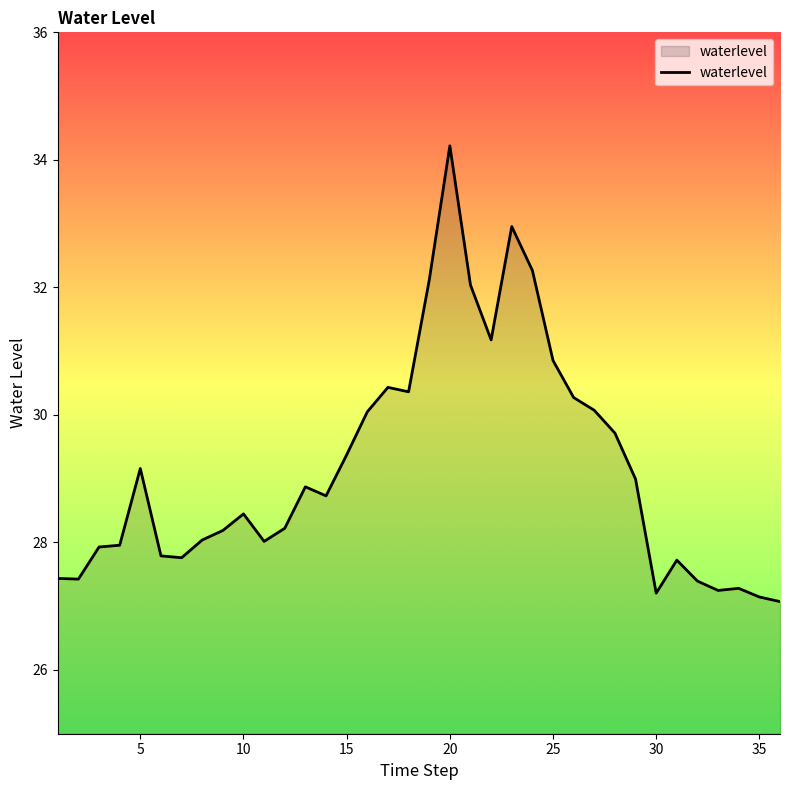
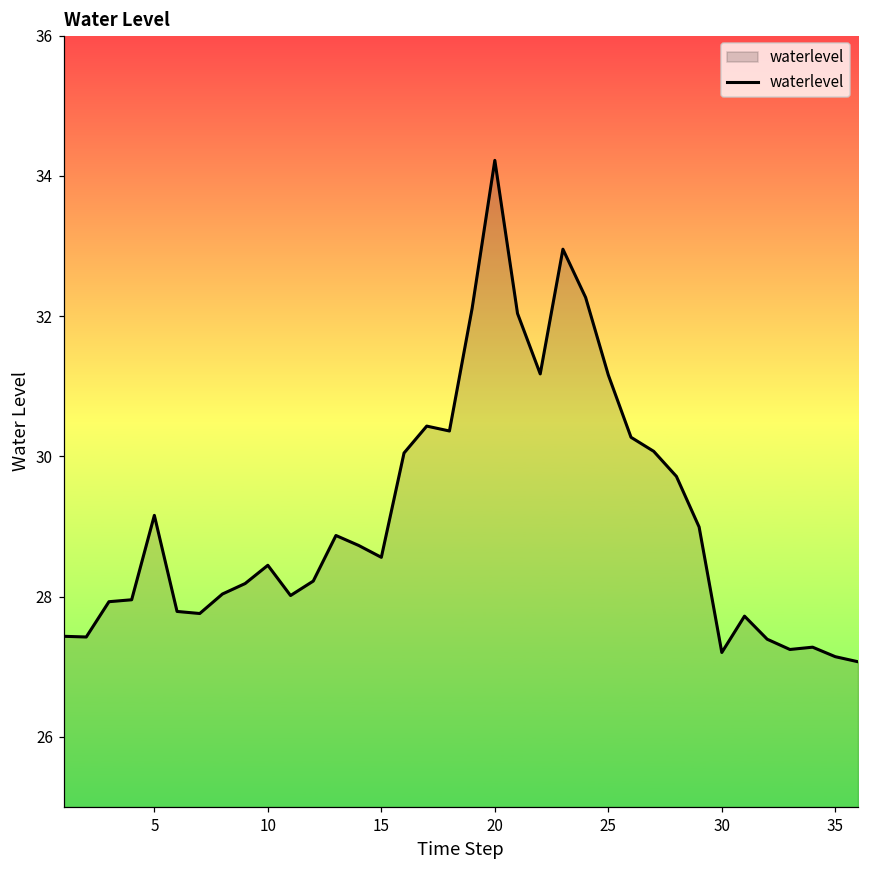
  {
    "5": 29.2,
    "10": 28.4,
-   "15": 29.4,
+   "15": 28.6,
    "20": 34.2,
-   "25": 30.9,
+   "25": 31.2,
    "30": 27.2,
    "35": 27.1
  }
